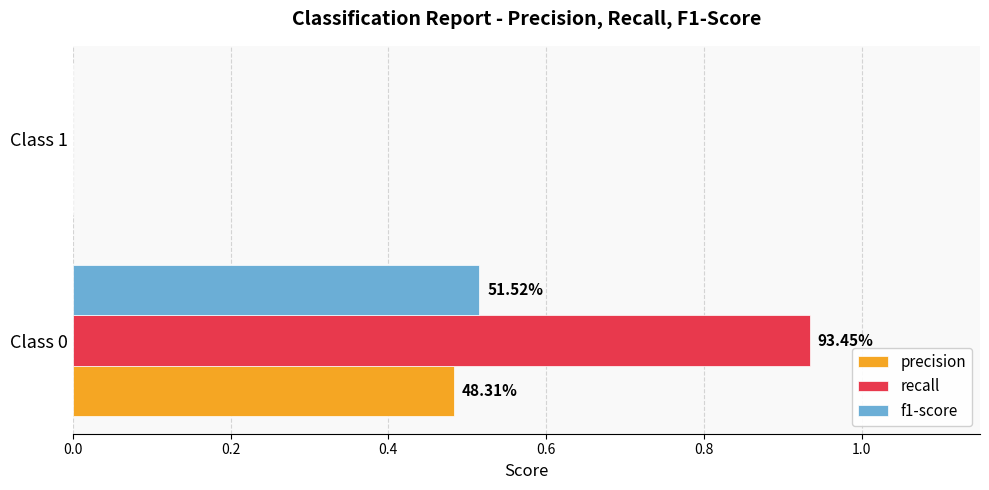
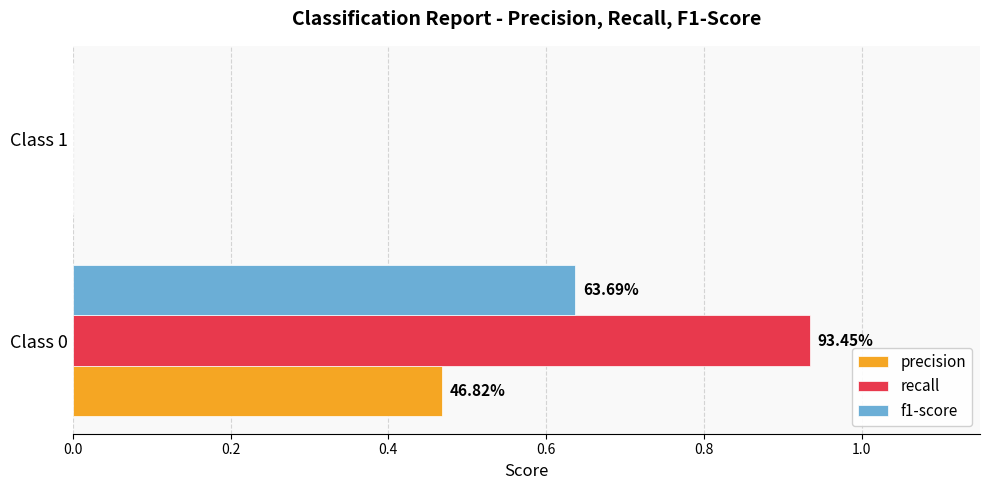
  {
    "precision": {
-     "Class 0": "48.31%"
+     "Class 0": "46.82%"
    },
    "recall": {
      "Class 1": "0.00"
    },
    "f1-score": {
-     "Class 0": "51.52%"
+     "Class 0": "63.69%"
    }
  }
